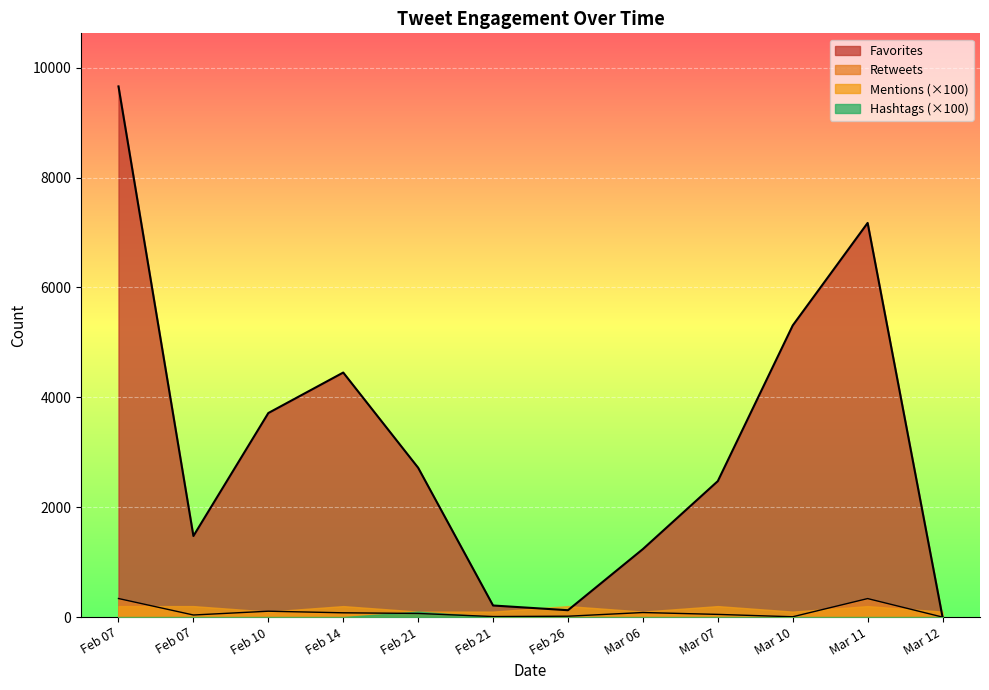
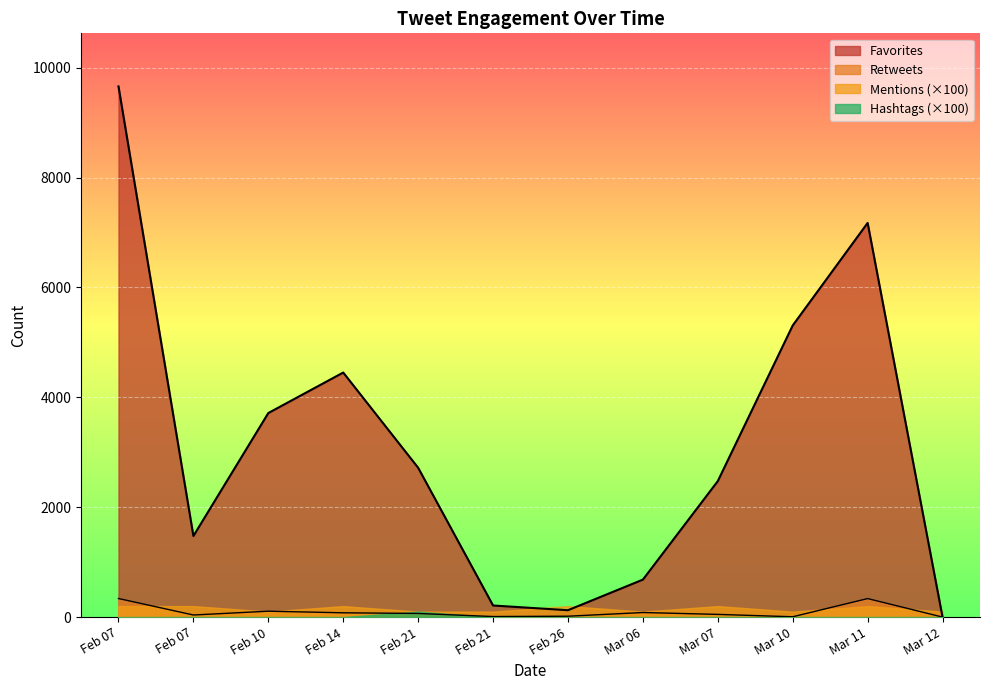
  {
    "Favorites": {
      "Feb 10": 3700,
      "Feb 14": 4500,
      "Feb 26": 100,
-     "Mar 06": 1200,
+     "Mar 06": 700,
      "Mar 07": 2500,
      "Mar 10": 5300,
      "Mar 11": 7200
    },
    "Hashtags (×100)": {
      "Feb 10": 0,
      "Feb 14": 0,
      "Mar 06": 0,
      "Mar 07": 0,
      "Mar 11": 0
    }
  }
